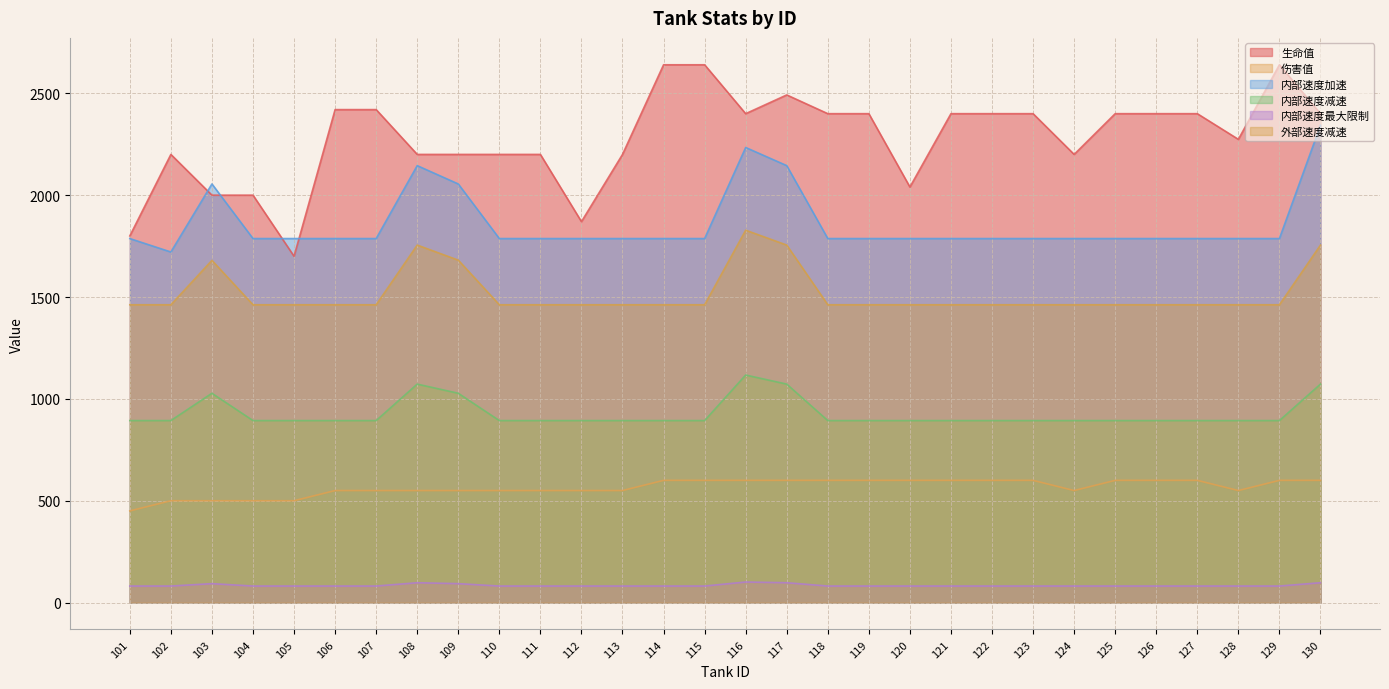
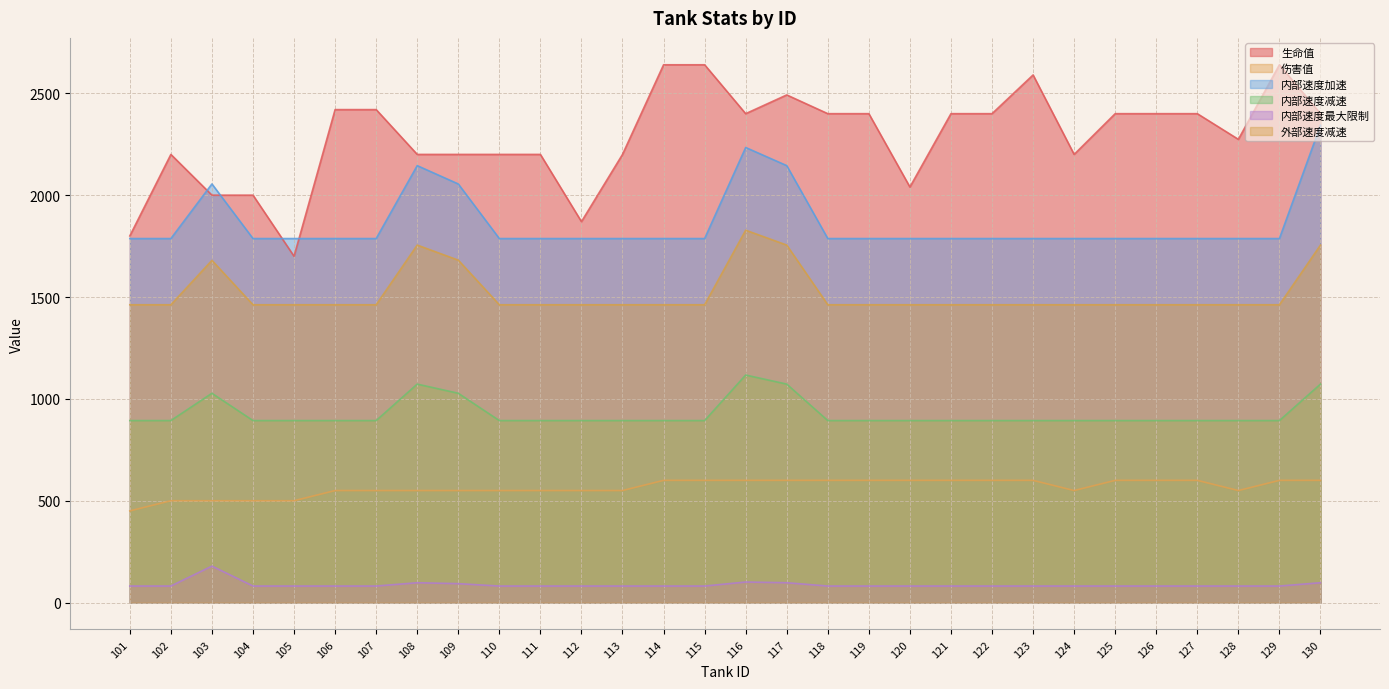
  {
    "生命值": {
      "101": 1800,
      "102": 2200,
      "103": 2000,
      "104": 2000,
      "105": 1700,
      "106": 2420,
      "107": 2420,
      "108": 2200,
      "109": 2200,
      "110": 2200,
      "111": 2200,
      "112": 1870,
      "113": 2200,
      "114": 2640,
      "115": 2640,
      "116": 2400,
      "117": 2490,
      "118": 2400,
      "119": 2400,
      "120": 2040,
      "121": 2400,
      "122": 2400,
-     "123": 2400,
+     "123": 2590,
      "124": 2200,
      "125": 2400,
      "126": 2400,
      "127": 2400,
      "128": 2270
    },
    "内部速度加速": {
      "101": 1790,
-     "102": 1720,
+     "102": 1790,
      "103": 2060,
      "104": 1790,
      "105": 1790,
      "106": 1790,
      "107": 1790,
      "108": 2150,
      "109": 2060,
      "110": 1790,
      "111": 1790,
      "112": 1790,
      "113": 1790,
      "114": 1790,
      "115": 1790,
      "116": 2230,
      "117": 2150,
      "118": 1790,
      "119": 1790,
      "120": 1790,
      "121": 1790,
      "122": 1790,
      "123": 1790,
      "124": 1790,
      "125": 1790,
      "126": 1790,
      "127": 1790,
      "128": 1790,
      "129": 1790
    },
    "内部速度减速": {
      "101": 890,
      "102": 890,
      "103": 1030,
      "104": 890,
      "105": 890,
      "106": 890,
      "107": 890,
      "108": 1070,
      "109": 1030,
      "110": 890,
      "111": 890,
      "112": 890,
      "113": 890,
      "114": 890,
      "115": 890,
      "116": 1120,
      "117": 1070,
      "118": 890,
      "119": 890,
      "120": 890,
      "121": 890,
      "122": 890,
      "123": 890,
      "124": 890,
      "125": 890,
      "126": 890,
      "127": 890,
      "128": 890,
      "129": 890,
      "130": 1070
    },
    "内部速度最大限制": {
      "101": 80,
      "102": 80,
-     "103": 90,
+     "103": 180,
      "104": 80,
      "105": 80,
      "106": 80,
      "107": 80,
      "108": 100,
      "109": 90,
      "110": 80,
      "111": 80,
      "112": 80,
      "113": 80,
      "114": 80,
      "115": 80,
      "116": 100,
      "117": 100,
      "118": 80,
      "119": 80,
      "120": 80,
      "121": 80,
      "122": 80,
      "123": 80,
      "124": 80,
      "125": 80,
      "126": 80,
      "127": 80,
      "128": 80,
      "129": 80,
      "130": 100
    }
  }
